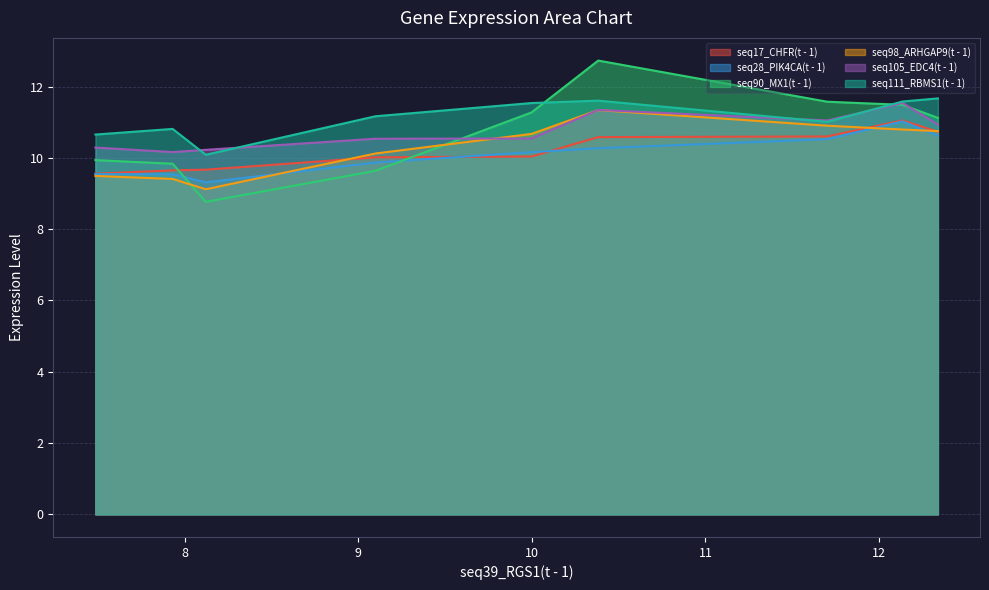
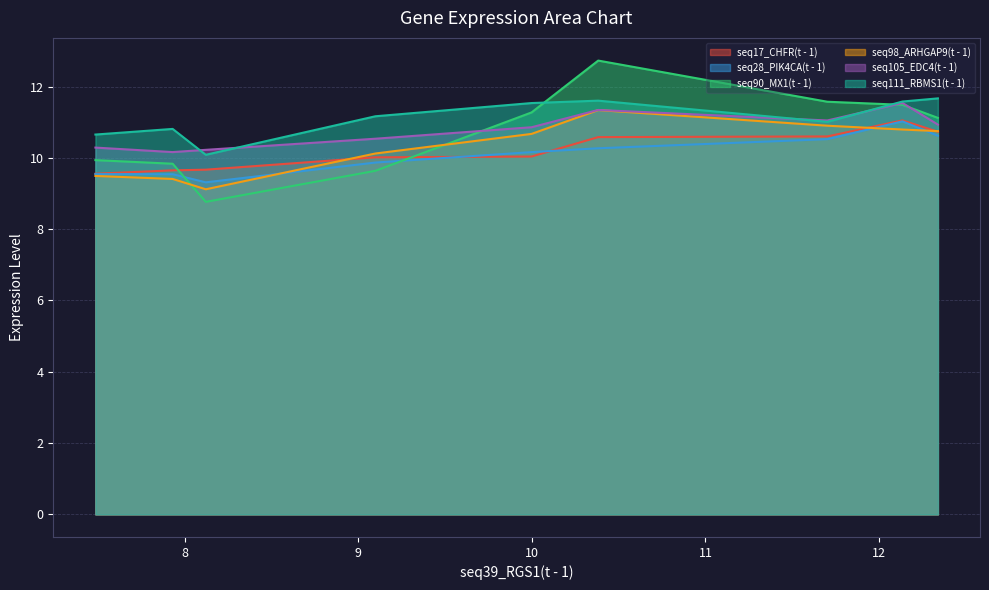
  {
    "seq17_CHFR(t - 1)": {
      "10": 10.0
    },
    "seq98_ARHGAP9(t - 1)": {
      "10": 10.7
    },
    "seq105_EDC4(t - 1)": {
-     "10": 10.5
+     "10": 10.9
    }
  }
